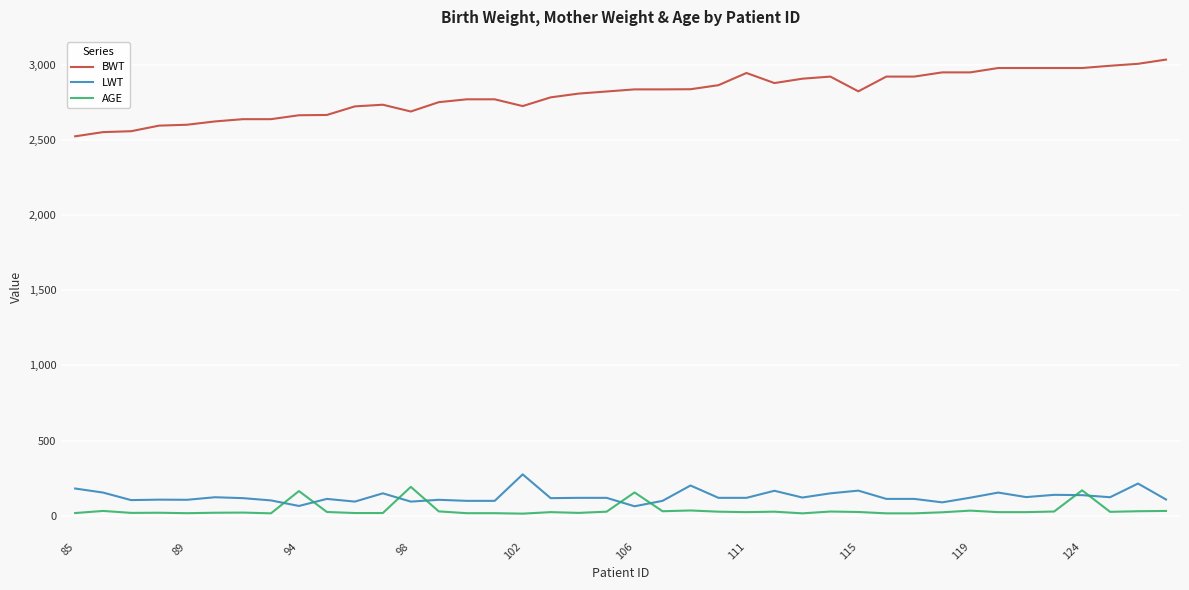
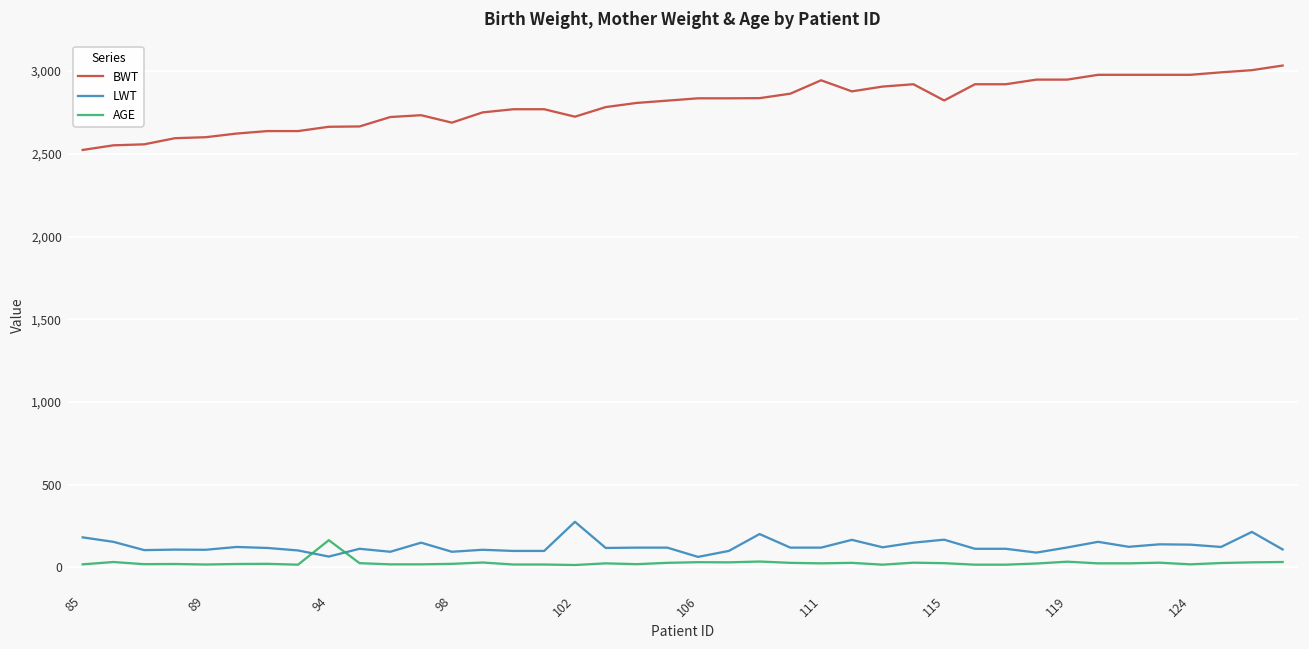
  {
    "BWT": {
      "85": "2,520",
      "89": "2,600",
      "94": "2,660",
      "98": "2,690",
      "102": "2,720",
      "106": "2,840",
      "111": "2,940",
      "115": "2,820",
      "119": "2,950",
      "124": "2,980"
    },
    "LWT": {
      "85": "180",
      "89": "110",
      "94": "70",
      "98": "100",
      "102": "280",
      "106": "60",
      "111": "120",
      "115": "170",
      "119": "120",
      "124": "140"
    },
    "AGE": {
      "85": "20",
      "89": "20",
      "94": "170",
-     "98": "190",
+     "98": "20",
      "102": "20",
-     "106": "160",
+     "106": "30",
      "111": "30",
      "115": "30",
      "119": "40",
-     "124": "170"
+     "124": "20"
    }
  }
